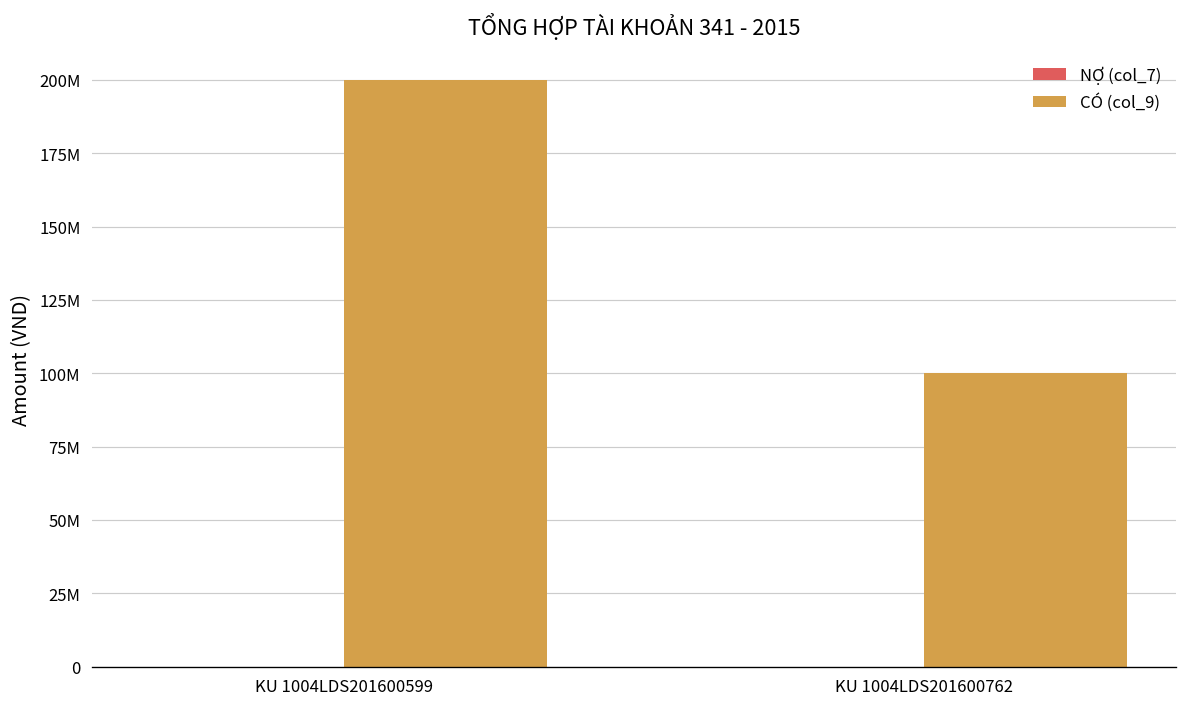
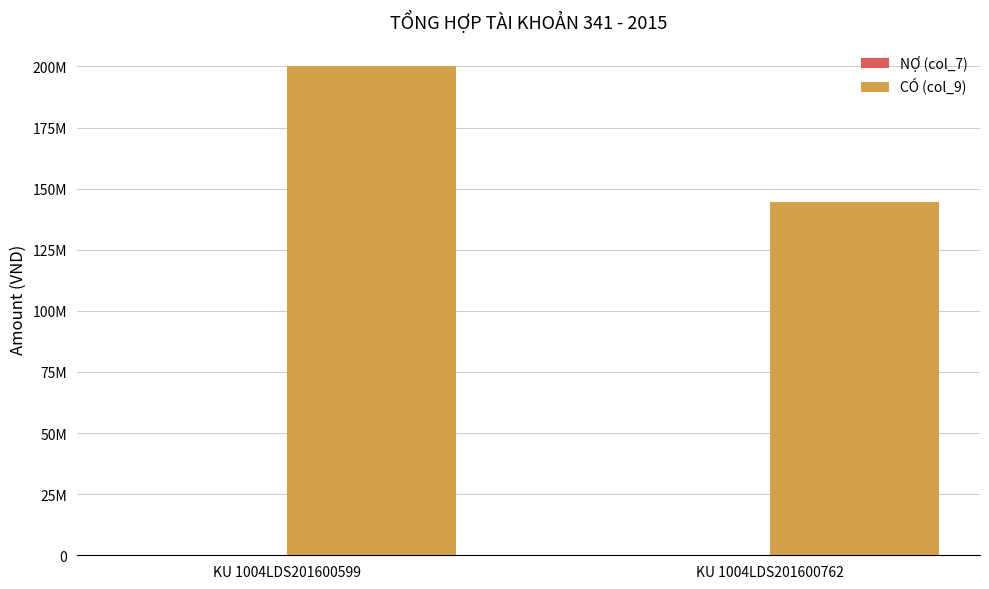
  {
    "NỢ (col_7)": {
      "KU 1004LDS201600599": 0,
      "KU 1004LDS201600762": 0
    },
    "CÓ (col_9)": {
      "KU 1004LDS201600599": 200000000,
-     "KU 1004LDS201600762": 100000000
+     "KU 1004LDS201600762": 144000000
    }
  }
